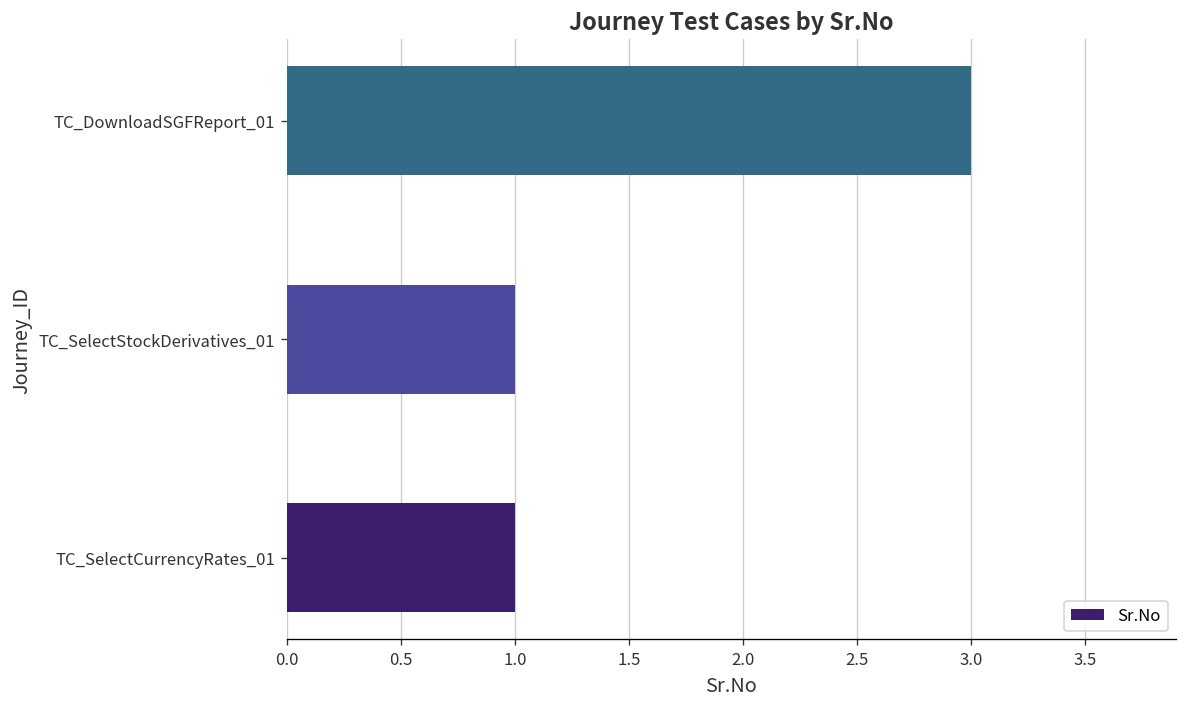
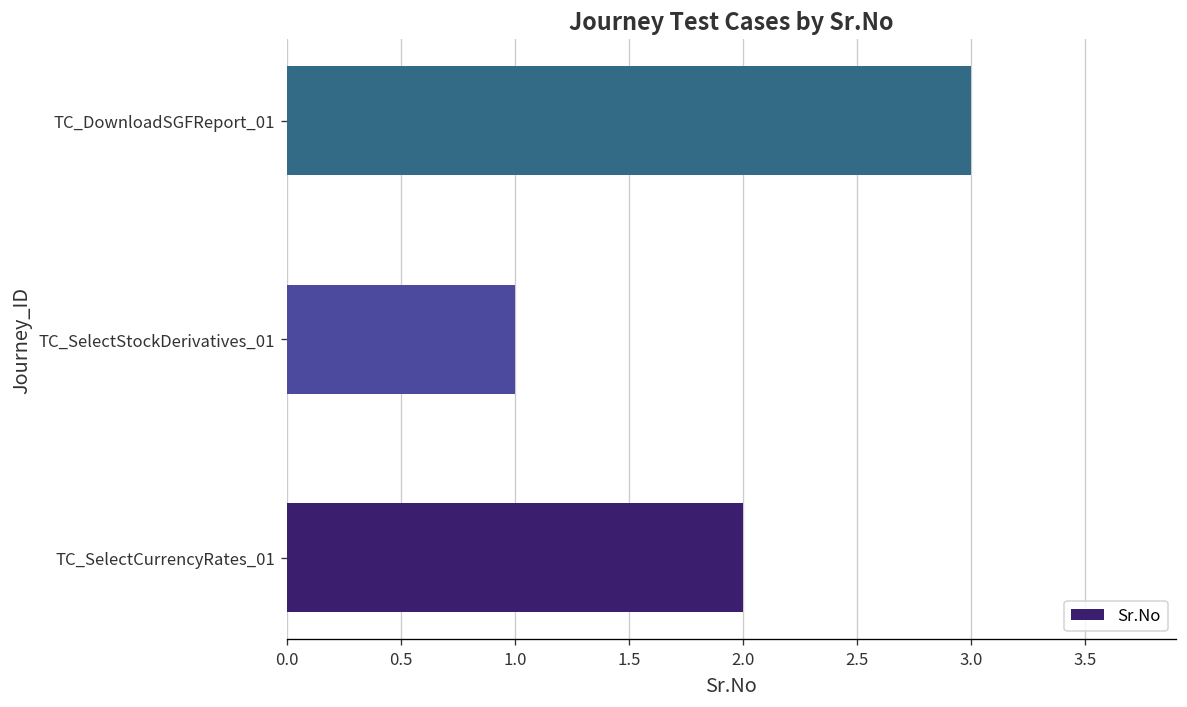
  {
    "TC_DownloadSGFReport_01": 3,
    "TC_SelectStockDerivatives_01": 1,
-   "TC_SelectCurrencyRates_01": 1
+   "TC_SelectCurrencyRates_01": 2
  }
